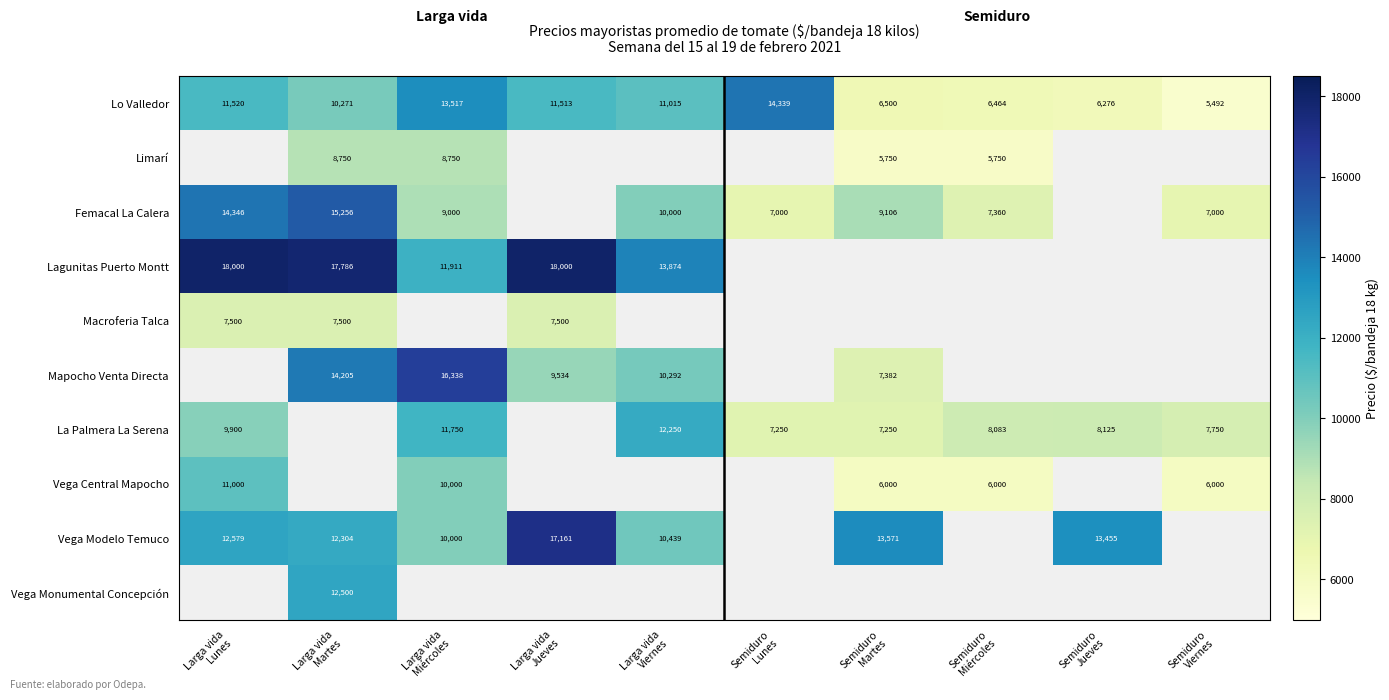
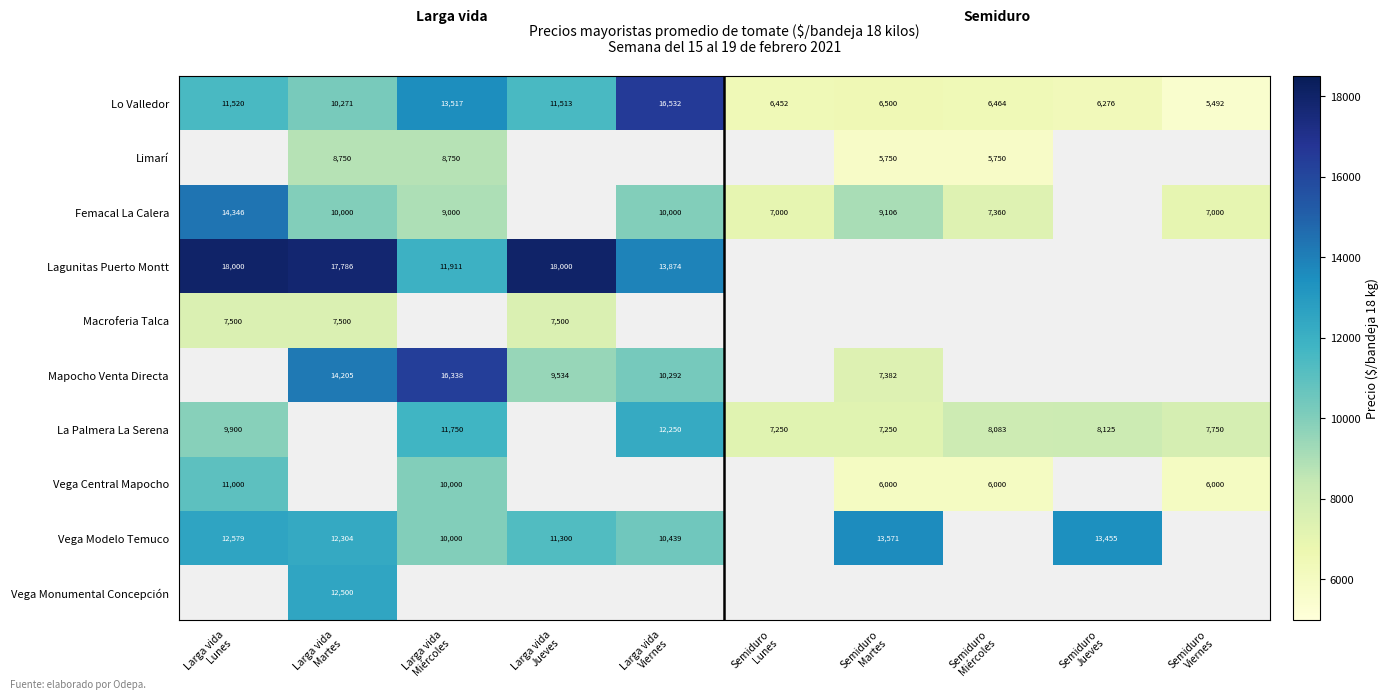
  {
    "Lo Valledor": {
      "Larga vida Lunes": "11,520",
      "Larga vida Martes": "10,271",
      "Larga vida Miércoles": "13,517",
      "Larga vida Jueves": "11,513",
-     "Larga vida Viernes": "11,015",
-     "Semiduro Lunes": "14,339",
+     "Larga vida Viernes": "16,532",
+     "Semiduro Lunes": "6,452",
      "Semiduro Martes": "6,500",
      "Semiduro Miércoles": "6,464",
      "Semiduro Jueves": "6,276",
      "Semiduro Viernes": "5,492"
    },
    "Limarí": {
      "Larga vida Martes": "8,750",
      "Larga vida Miércoles": "8,750",
      "Semiduro Martes": "5,750",
      "Semiduro Miércoles": "5,750"
    },
    "Femacal La Calera": {
      "Larga vida Lunes": "14,346",
-     "Larga vida Martes": "15,256",
+     "Larga vida Martes": "10,000",
      "Larga vida Miércoles": "9,000",
      "Larga vida Viernes": "10,000",
      "Semiduro Lunes": "7,000",
      "Semiduro Martes": "9,106",
      "Semiduro Miércoles": "7,360",
      "Semiduro Viernes": "7,000"
    },
    "Lagunitas Puerto Montt": {
      "Larga vida Lunes": "18,000",
      "Larga vida Martes": "17,786",
      "Larga vida Miércoles": "11,911",
      "Larga vida Jueves": "18,000",
      "Larga vida Viernes": "13,874"
    },
    "Macroferia Talca": {
      "Larga vida Lunes": "7,500",
      "Larga vida Martes": "7,500",
      "Larga vida Jueves": "7,500"
    },
    "Mapocho Venta Directa": {
      "Larga vida Martes": "14,205",
      "Larga vida Miércoles": "16,338",
      "Larga vida Jueves": "9,534",
      "Larga vida Viernes": "10,292",
      "Semiduro Martes": "7,382"
    },
    "La Palmera La Serena": {
      "Larga vida Lunes": "9,900",
      "Larga vida Miércoles": "11,750",
      "Larga vida Viernes": "12,250",
      "Semiduro Lunes": "7,250",
      "Semiduro Martes": "7,250",
      "Semiduro Miércoles": "8,083",
      "Semiduro Jueves": "8,125",
      "Semiduro Viernes": "7,750"
    },
    "Vega Central Mapocho": {
      "Larga vida Lunes": "11,000",
      "Larga vida Miércoles": "10,000",
      "Semiduro Martes": "6,000",
      "Semiduro Miércoles": "6,000",
      "Semiduro Viernes": "6,000"
    },
    "Vega Modelo Temuco": {
      "Larga vida Lunes": "12,579",
      "Larga vida Martes": "12,304",
      "Larga vida Miércoles": "10,000",
-     "Larga vida Jueves": "17,161",
+     "Larga vida Jueves": "11,300",
      "Larga vida Viernes": "10,439",
      "Semiduro Martes": "13,571",
      "Semiduro Jueves": "13,455"
    },
    "Vega Monumental Concepción": {
      "Larga vida Martes": "12,500"
    }
  }
